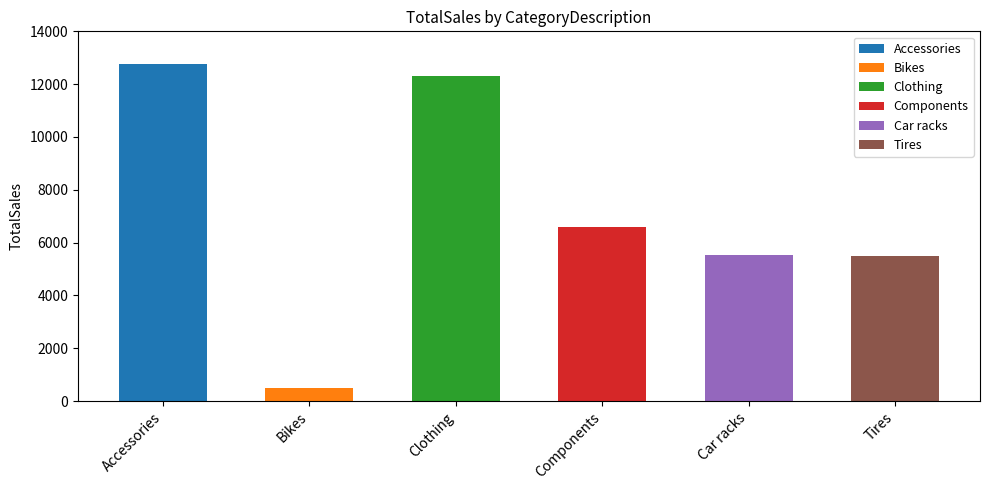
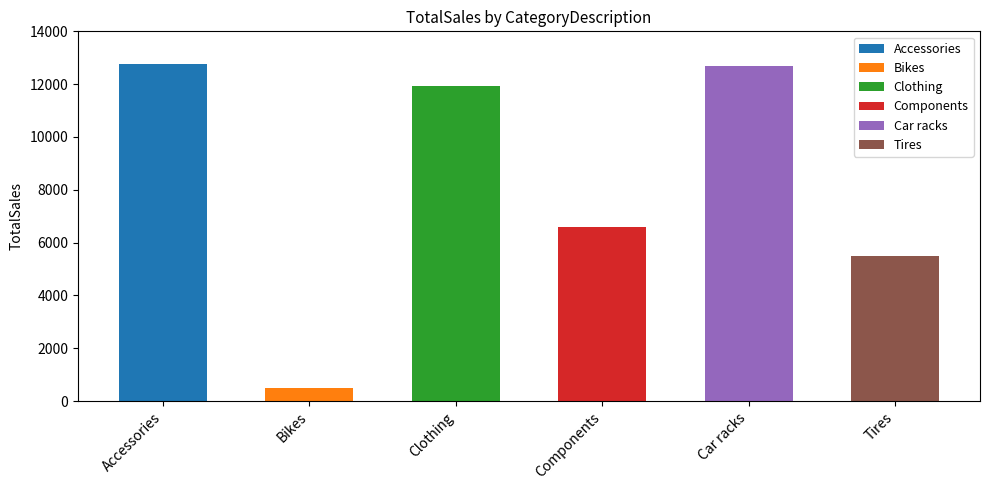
  {
    "Accessories": 12800,
    "Bikes": 500,
-   "Clothing": 12300,
+   "Clothing": 11900,
    "Components": 6600,
-   "Car racks": 5500,
+   "Car racks": 12700,
    "Tires": 5500
  }
